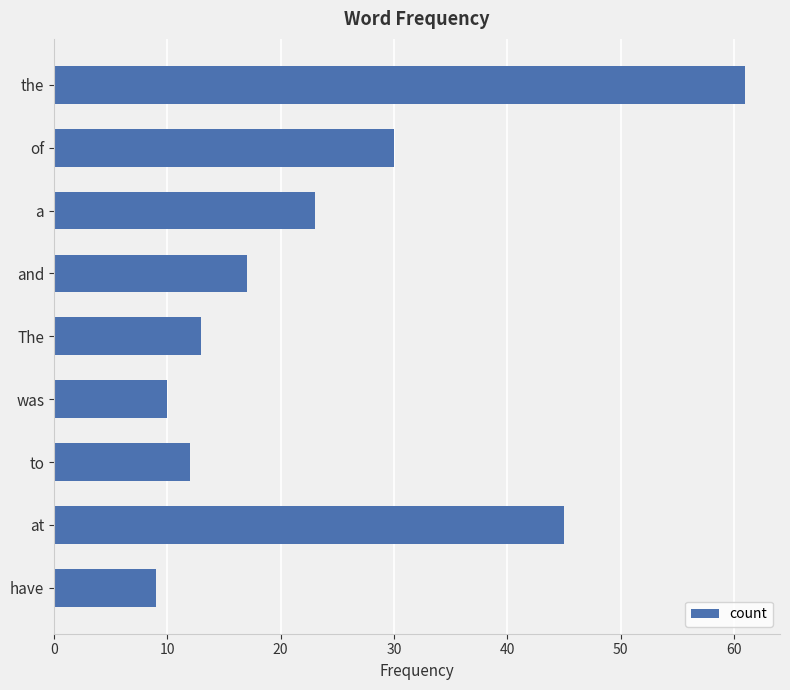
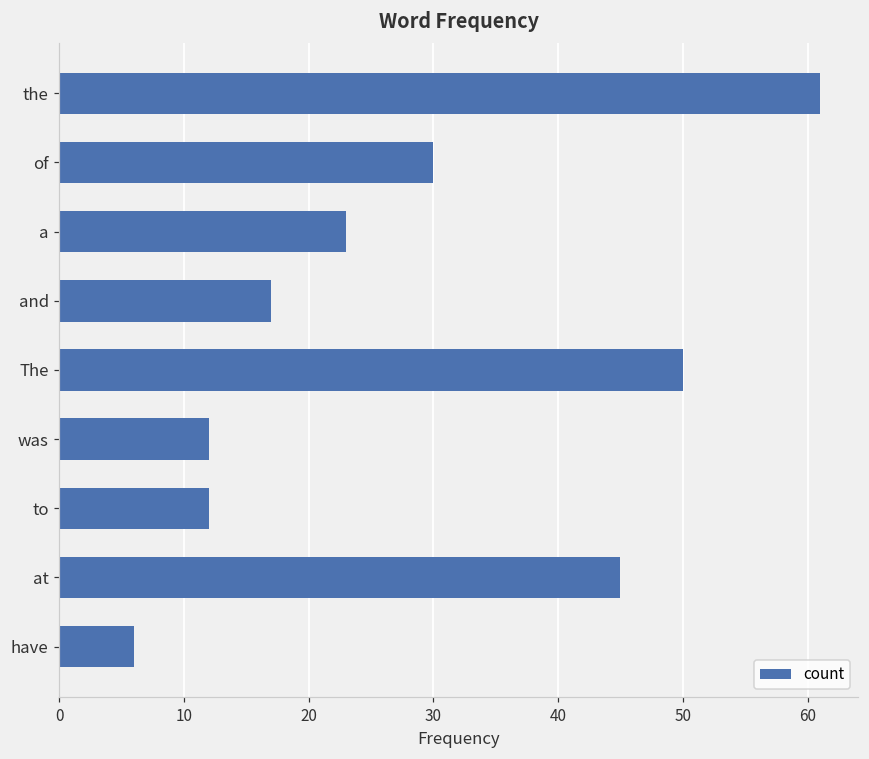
  {
    "the": 61,
    "of": 30,
    "a": 23,
    "and": 17,
-   "The": 13,
-   "was": 10,
+   "The": 50,
+   "was": 12,
    "to": 12,
    "at": 45,
-   "have": 9
+   "have": 6
  }
